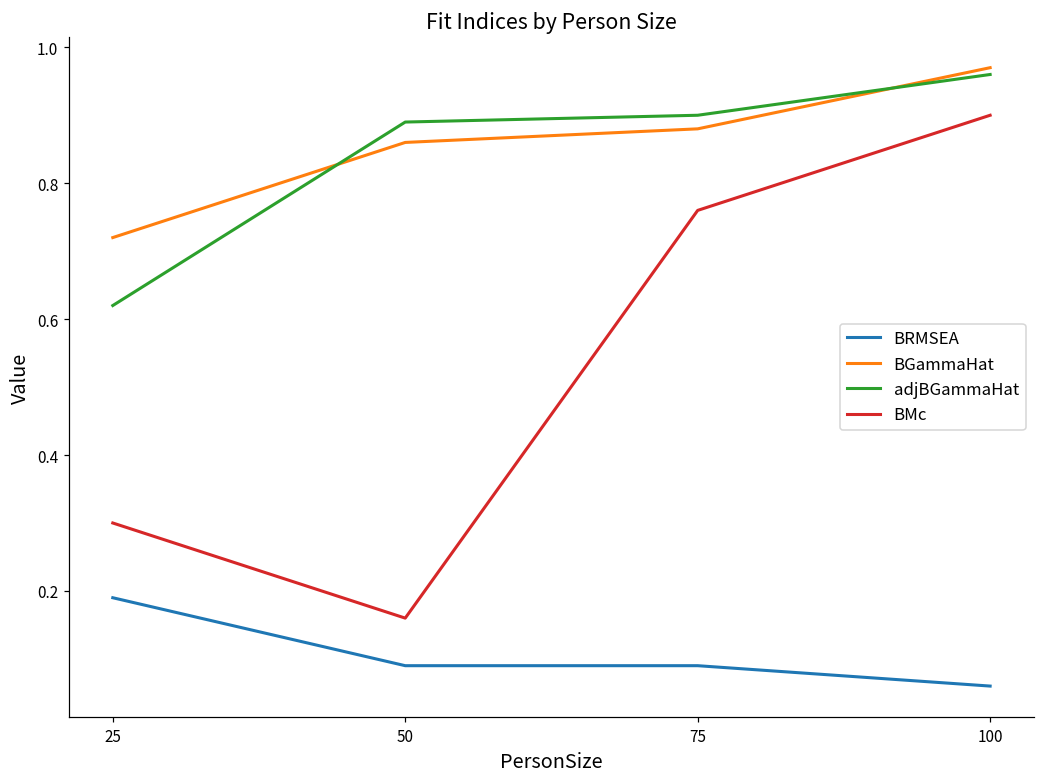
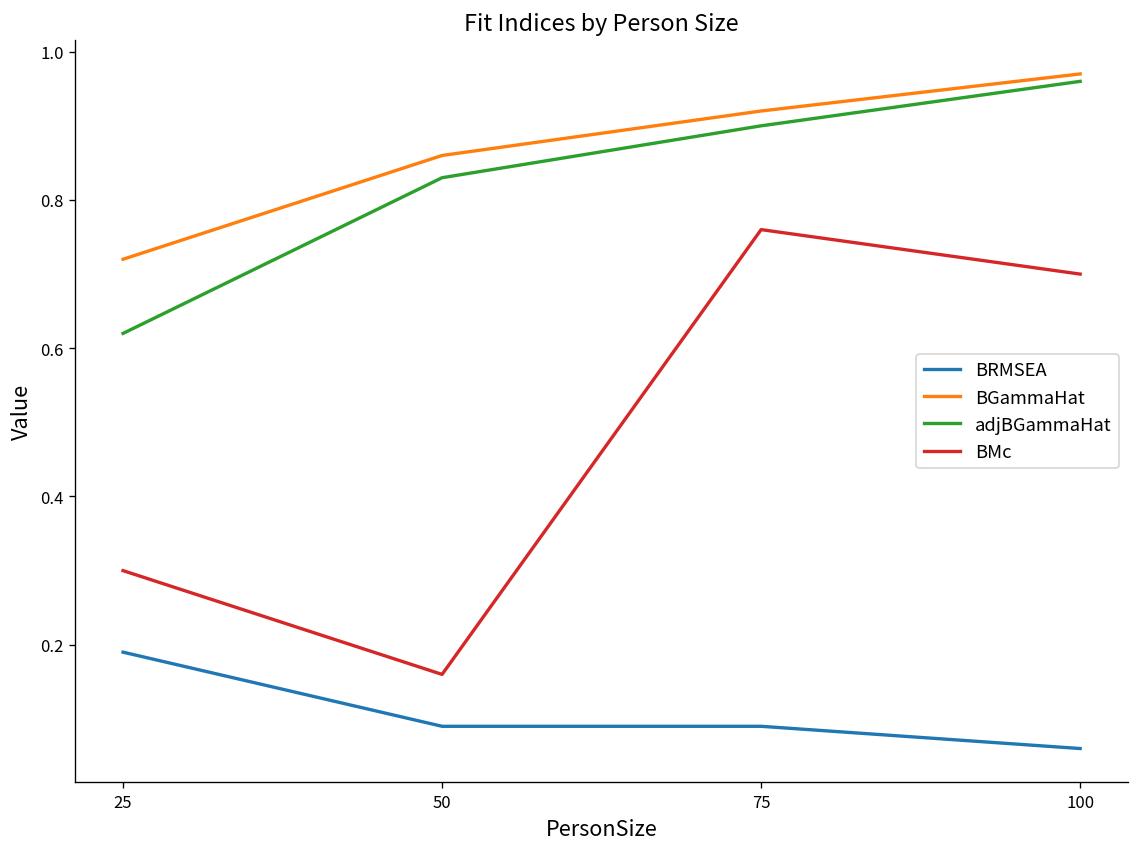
  {
    "BRMSEA": {
      "25": 0.19,
      "50": 0.09,
      "75": 0.09,
      "100": 0.06
    },
    "BGammaHat": {
      "25": 0.72,
      "50": 0.86,
-     "75": 0.88,
+     "75": 0.92,
      "100": 0.97
    },
    "adjBGammaHat": {
      "25": 0.62,
-     "50": 0.89,
+     "50": 0.83,
      "75": 0.90,
      "100": 0.96
    },
    "BMc": {
      "25": 0.3,
      "50": 0.16,
      "75": 0.76,
-     "100": 0.9
+     "100": 0.7
    }
  }
